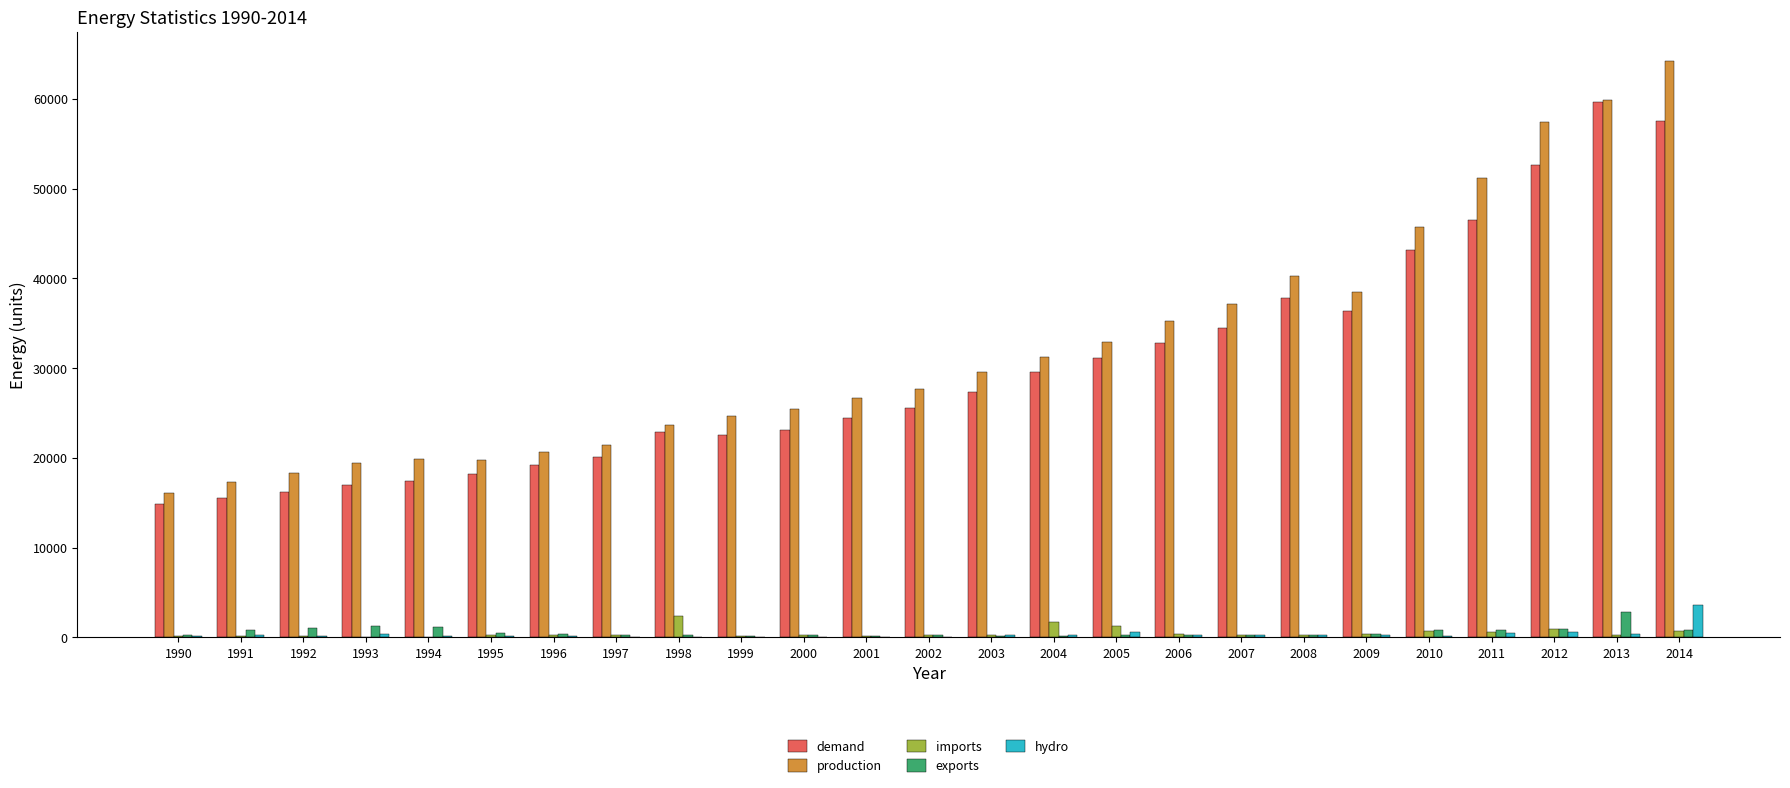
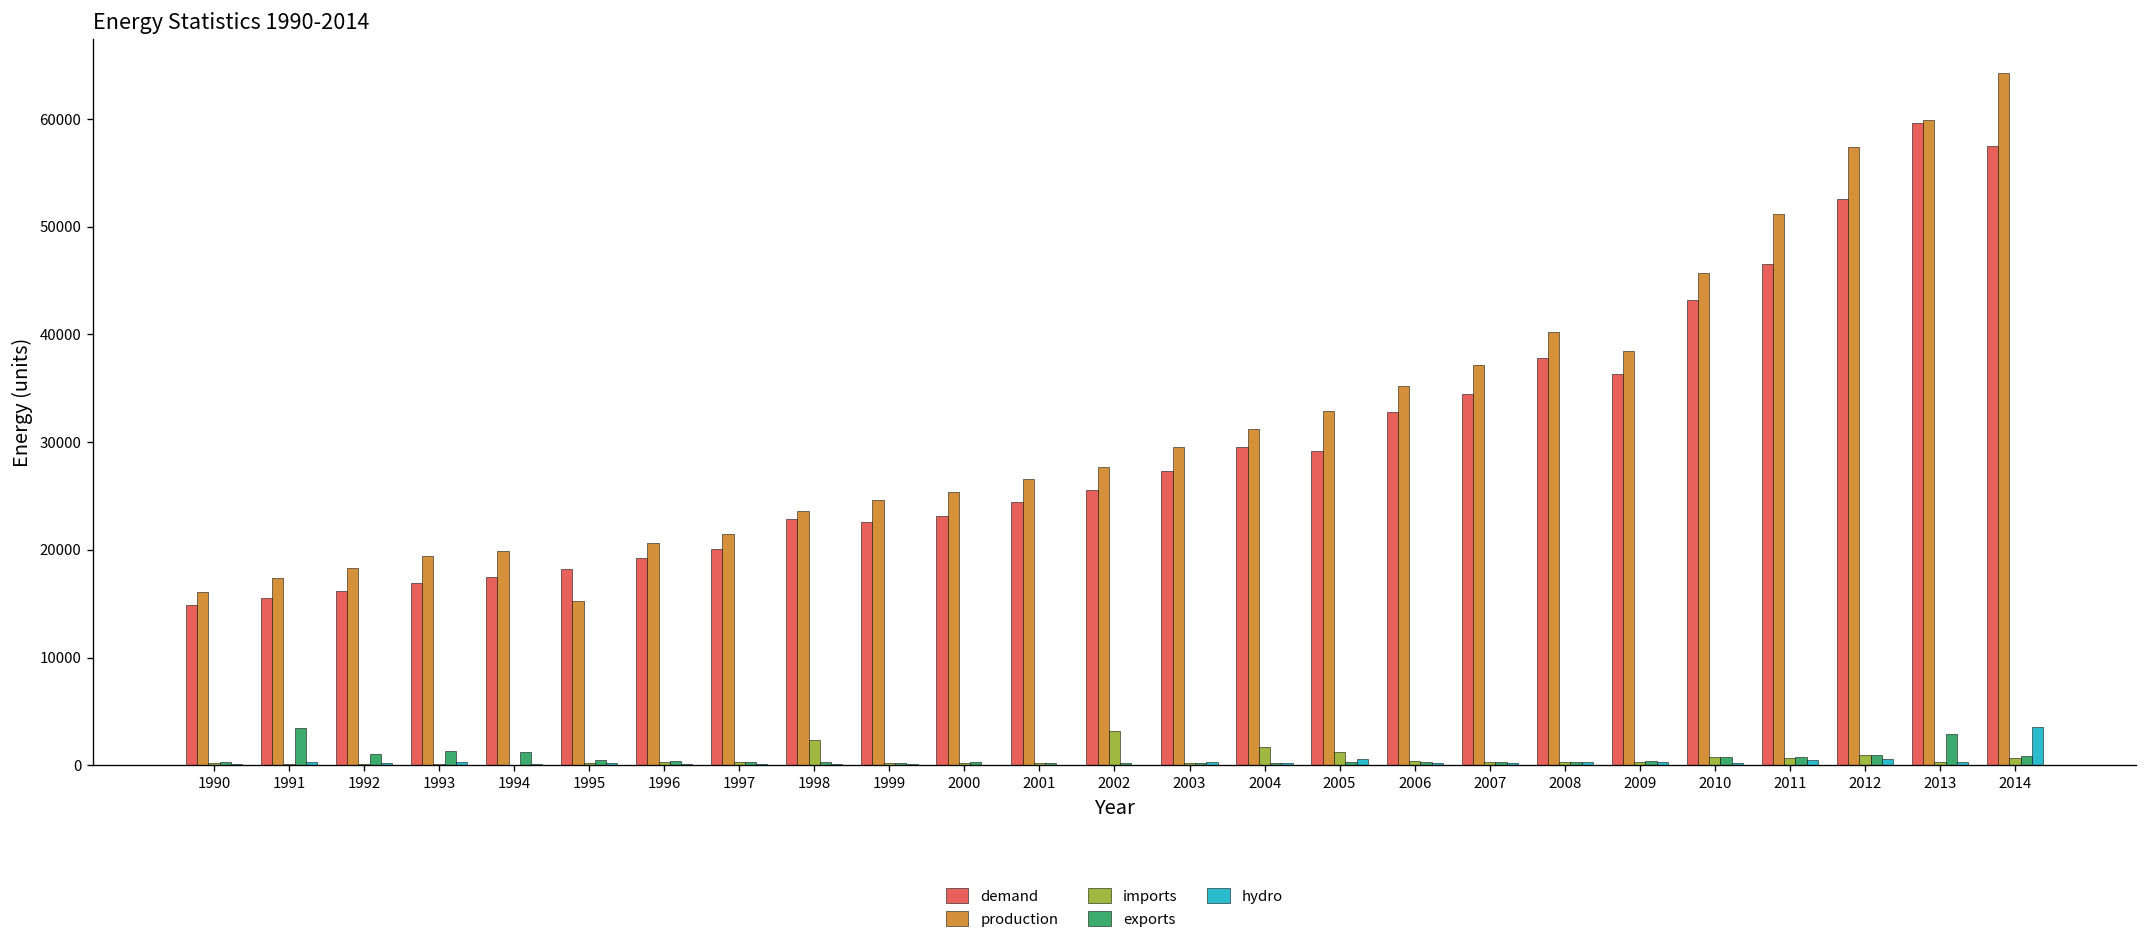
  {
    "demand": {
      "1990": 15000,
      "1991": 15000,
      "1992": 16000,
      "1993": 17000,
      "1994": 17000,
      "1995": 18000,
      "1996": 19000,
      "1997": 20000,
      "1998": 23000,
      "1999": 23000,
      "2000": 23000,
      "2001": 24000,
      "2002": 26000,
      "2003": 27000,
      "2004": 30000,
-     "2005": 31000,
+     "2005": 29000,
      "2006": 33000,
      "2007": 34000,
      "2008": 38000,
      "2009": 36000,
      "2010": 43000,
      "2011": 47000,
      "2012": 53000,
      "2013": 60000,
      "2014": 57000
    },
    "production": {
      "1990": 16000,
      "1991": 17000,
      "1992": 18000,
      "1993": 19000,
      "1994": 20000,
-     "1995": 20000,
+     "1995": 15000,
      "1996": 21000,
      "1997": 21000,
      "1998": 24000,
      "1999": 25000,
      "2000": 25000,
      "2001": 27000,
      "2002": 28000,
      "2003": 30000,
      "2004": 31000,
      "2005": 33000,
      "2006": 35000,
      "2007": 37000,
      "2008": 40000,
      "2009": 39000,
      "2010": 46000,
      "2011": 51000,
      "2012": 57000,
      "2013": 60000,
      "2014": 64000
    },
    "imports": {
      "1996": 0,
      "1997": 0,
      "1998": 2000,
-     "2002": 0,
+     "2002": 3000,
      "2004": 2000,
      "2005": 1000,
      "2006": 0,
      "2007": 0,
      "2009": 0,
      "2010": 1000,
      "2011": 1000,
      "2012": 1000,
      "2013": 0,
      "2014": 1000
    },
    "exports": {
      "1990": 0,
-     "1991": 1000,
+     "1991": 3000,
      "1992": 1000,
      "1993": 1000,
      "1994": 1000,
      "1995": 0,
      "1996": 0,
      "1997": 0,
      "2000": 0,
      "2006": 0,
      "2008": 0,
      "2009": 0,
      "2010": 1000,
      "2011": 1000,
      "2012": 1000,
      "2013": 3000,
      "2014": 1000
    },
    "hydro": {
      "1991": 0,
      "1993": 0,
      "2005": 1000,
      "2008": 0,
      "2009": 0,
      "2011": 1000,
      "2012": 1000,
      "2013": 0,
      "2014": 4000
    }
  }
